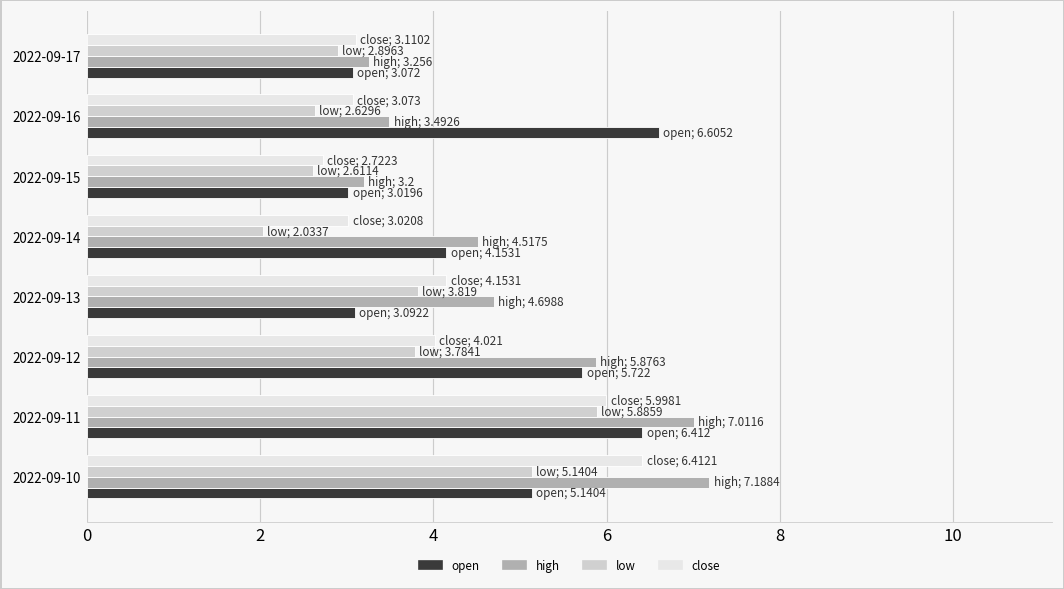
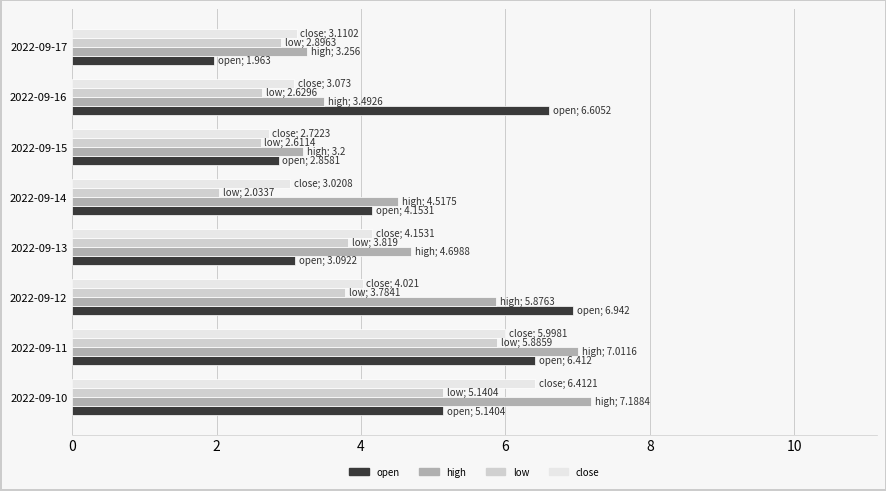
  {
    "open": {
-     "2022-09-17": 3.072,
+     "2022-09-17": 1.963,
      "2022-09-16": 6.6052,
-     "2022-09-15": 3.0196,
+     "2022-09-15": 2.8581,
      "2022-09-14": 4.1531,
      "2022-09-13": 3.0922,
-     "2022-09-12": 5.722,
+     "2022-09-12": 6.942,
      "2022-09-11": 6.412,
      "2022-09-10": 5.1404
    }
  }
